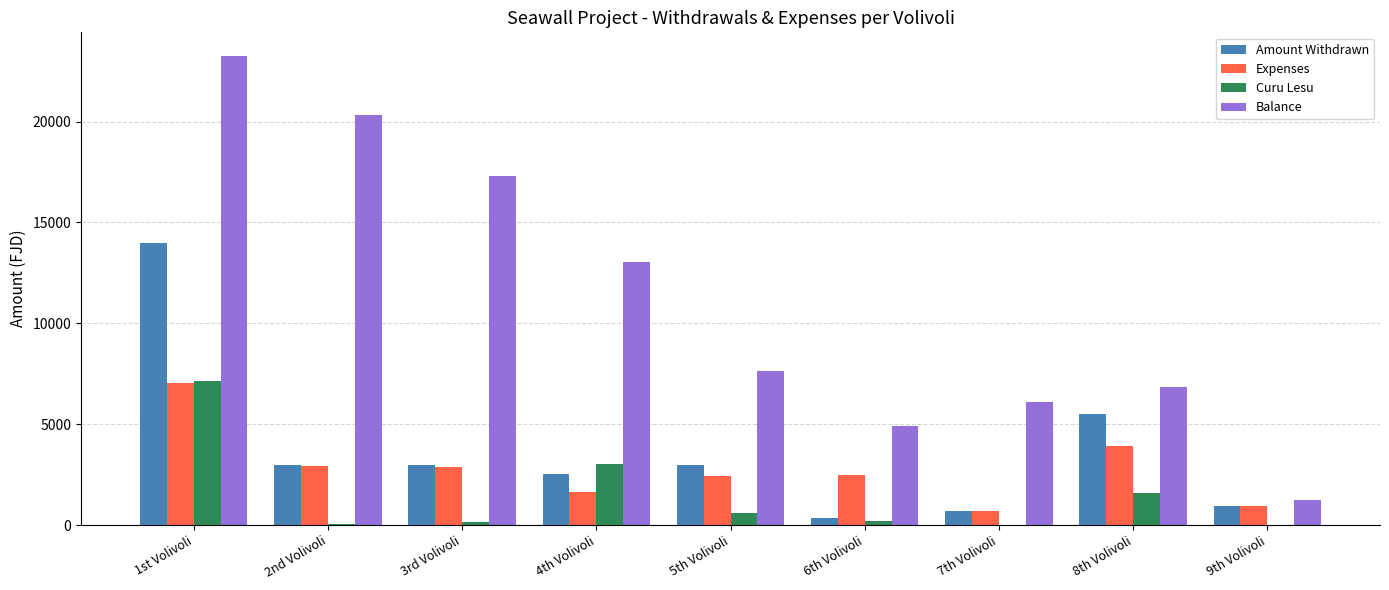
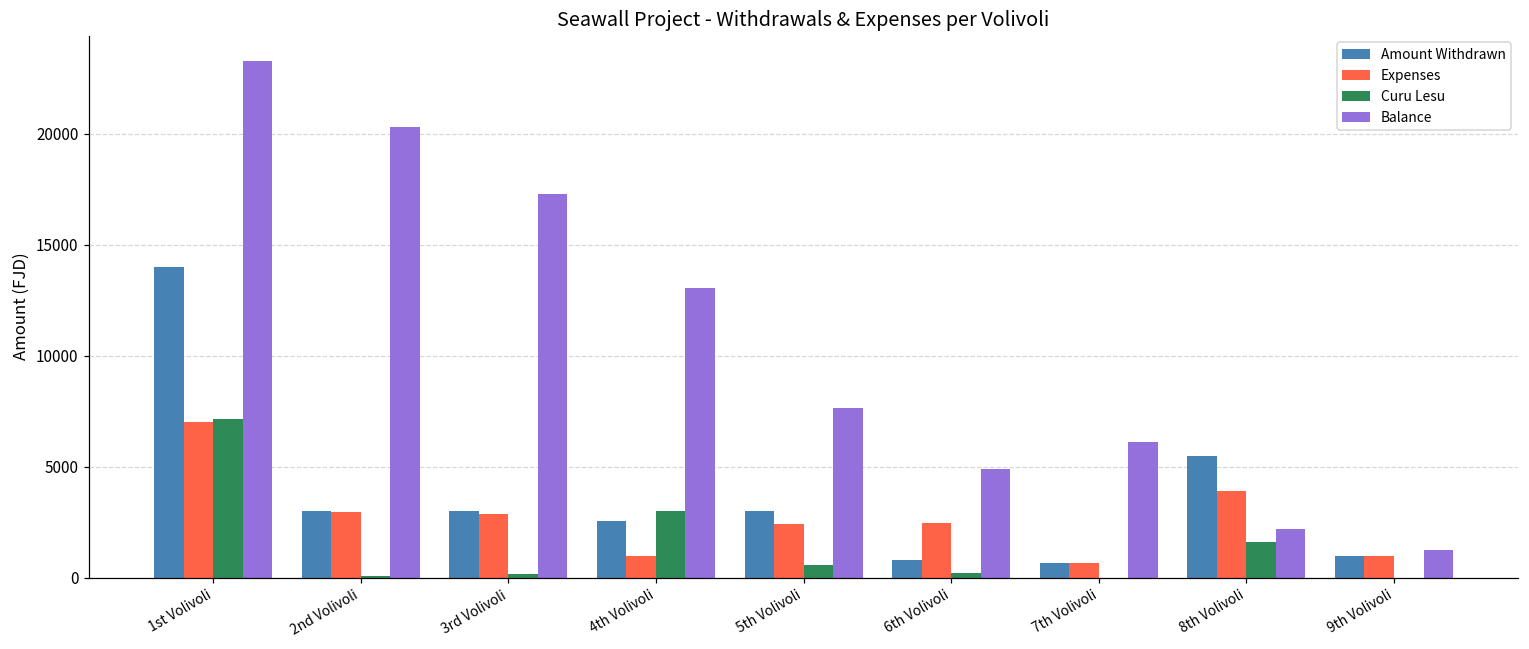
  {
    "Amount Withdrawn": {
      "1st Volivoli": 14000,
      "2nd Volivoli": 3000,
      "3rd Volivoli": 3000,
      "4th Volivoli": 2600,
      "5th Volivoli": 3000,
-     "6th Volivoli": 400,
+     "6th Volivoli": 800,
      "7th Volivoli": 700,
      "8th Volivoli": 5500,
      "9th Volivoli": 1000
    },
    "Expenses": {
      "1st Volivoli": 7000,
      "2nd Volivoli": 2900,
      "3rd Volivoli": 2900,
-     "4th Volivoli": 1600,
+     "4th Volivoli": 1000,
      "5th Volivoli": 2400,
      "6th Volivoli": 2500,
      "7th Volivoli": 700,
      "8th Volivoli": 3900,
      "9th Volivoli": 1000
    },
    "Curu Lesu": {
      "1st Volivoli": 7100,
      "3rd Volivoli": 100,
      "4th Volivoli": 3000,
      "5th Volivoli": 600,
      "6th Volivoli": 200,
      "7th Volivoli": 0,
      "8th Volivoli": 1600,
      "9th Volivoli": 0
    },
    "Balance": {
      "1st Volivoli": 23300,
      "2nd Volivoli": 20300,
      "3rd Volivoli": 17300,
      "4th Volivoli": 13100,
      "5th Volivoli": 7600,
      "6th Volivoli": 4900,
      "7th Volivoli": 6100,
-     "8th Volivoli": 6800,
+     "8th Volivoli": 2200,
      "9th Volivoli": 1200
    }
  }
